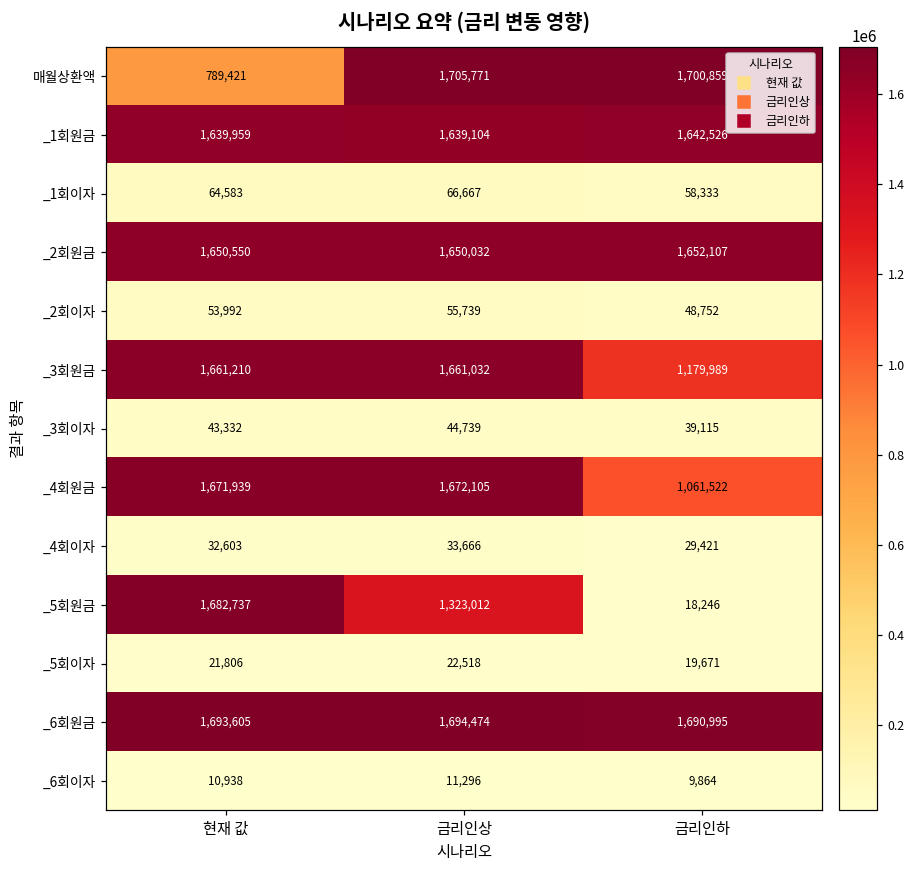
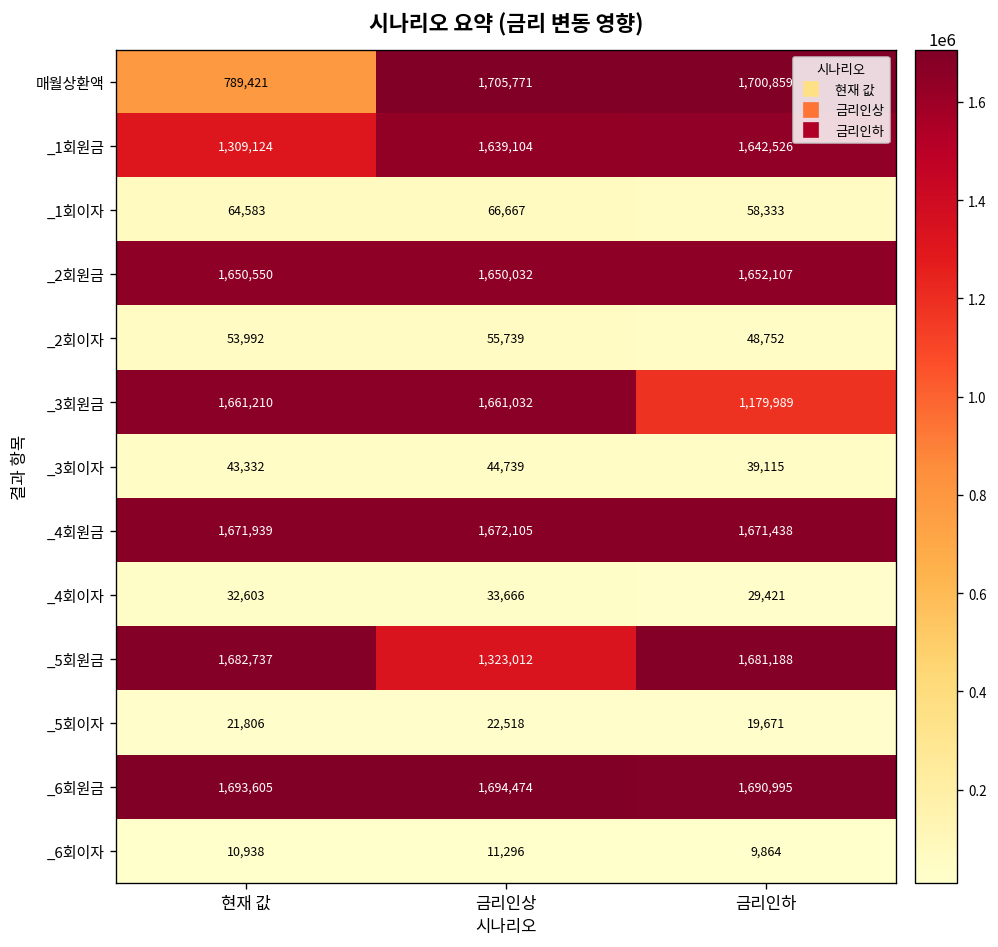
  {
    "매월상환액": {
      "현재 값": "789,421",
      "금리인상": "1,705,771"
    },
    "_1회원금": {
-     "현재 값": "1,639,959",
+     "현재 값": "1,309,124",
      "금리인상": "1,639,104",
      "금리인하": "1,642,526"
    },
    "_1회이자": {
      "현재 값": "64,583",
      "금리인상": "66,667",
      "금리인하": "58,333"
    },
    "_2회원금": {
      "현재 값": "1,650,550",
      "금리인상": "1,650,032",
      "금리인하": "1,652,107"
    },
    "_2회이자": {
      "현재 값": "53,992",
      "금리인상": "55,739",
      "금리인하": "48,752"
    },
    "_3회원금": {
      "현재 값": "1,661,210",
      "금리인상": "1,661,032",
      "금리인하": "1,179,989"
    },
    "_3회이자": {
      "현재 값": "43,332",
      "금리인상": "44,739",
      "금리인하": "39,115"
    },
    "_4회원금": {
      "현재 값": "1,671,939",
      "금리인상": "1,672,105",
-     "금리인하": "1,061,522"
+     "금리인하": "1,671,438"
    },
    "_4회이자": {
      "현재 값": "32,603",
      "금리인상": "33,666",
      "금리인하": "29,421"
    },
    "_5회원금": {
      "현재 값": "1,682,737",
      "금리인상": "1,323,012",
-     "금리인하": "18,246"
+     "금리인하": "1,681,188"
    },
    "_5회이자": {
      "현재 값": "21,806",
      "금리인상": "22,518",
      "금리인하": "19,671"
    },
    "_6회원금": {
      "현재 값": "1,693,605",
      "금리인상": "1,694,474",
      "금리인하": "1,690,995"
    },
    "_6회이자": {
      "현재 값": "10,938",
      "금리인상": "11,296",
      "금리인하": "9,864"
    }
  }
